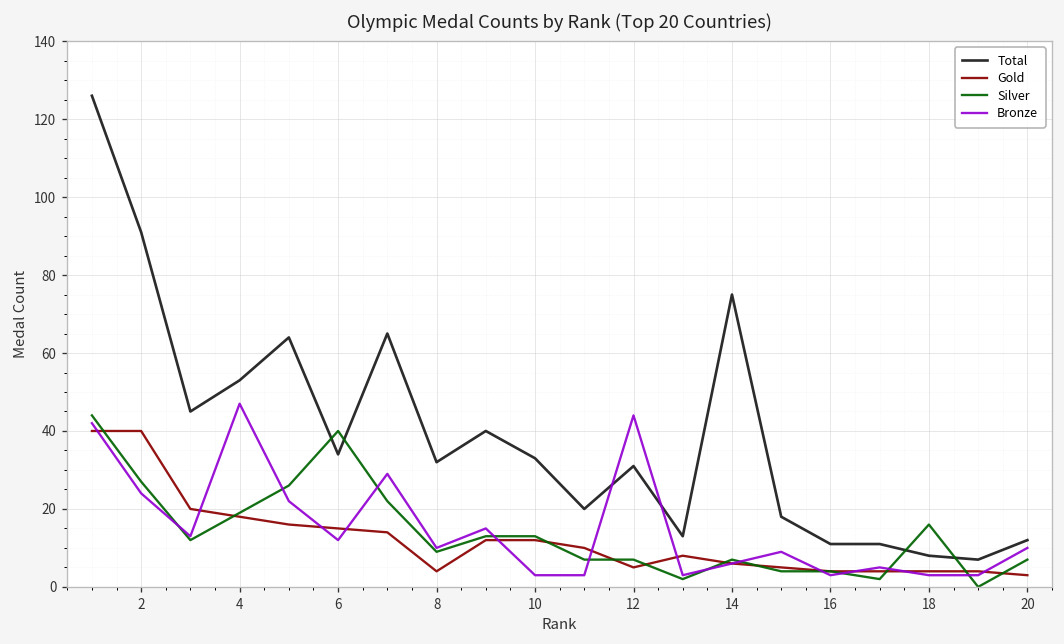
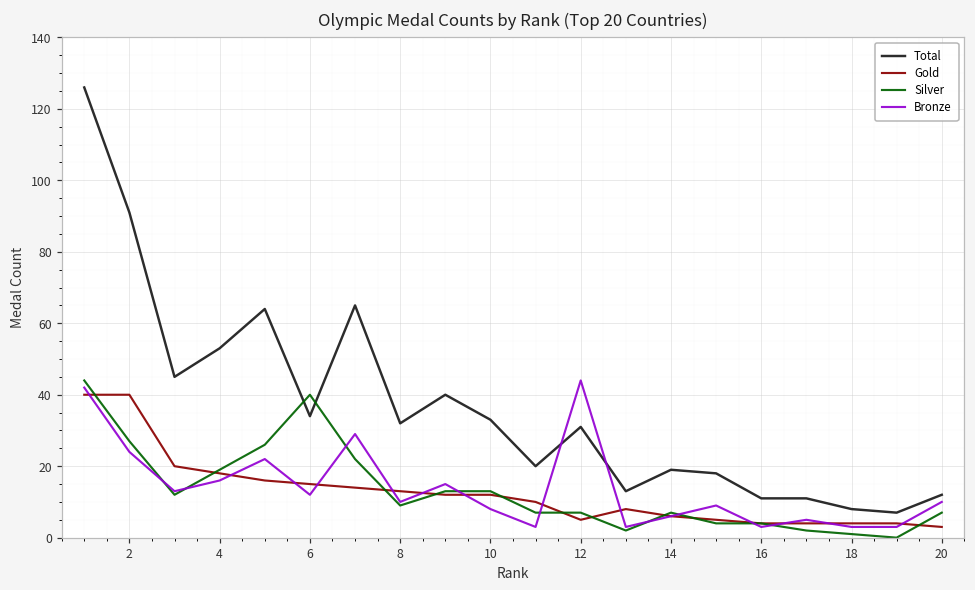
  {
    "Total": {
      "2": 91,
      "4": 53,
      "6": 34,
      "8": 32,
      "10": 33,
      "12": 31,
-     "14": 75,
+     "14": 19,
      "16": 11,
      "18": 8,
      "20": 12
    },
    "Gold": {
      "2": 40,
      "4": 18,
      "6": 15,
-     "8": 4,
+     "8": 13,
      "10": 12,
      "12": 5,
      "18": 4,
      "20": 3
    },
    "Silver": {
      "2": 27,
      "4": 19,
      "6": 40,
      "8": 9,
      "10": 13,
      "12": 7,
      "14": 7,
-     "18": 16,
+     "18": 1,
      "20": 7
    },
    "Bronze": {
      "2": 24,
-     "4": 47,
+     "4": 16,
      "6": 12,
      "8": 10,
-     "10": 3,
+     "10": 8,
      "12": 44,
      "16": 3,
      "18": 3,
      "20": 10
    }
  }
